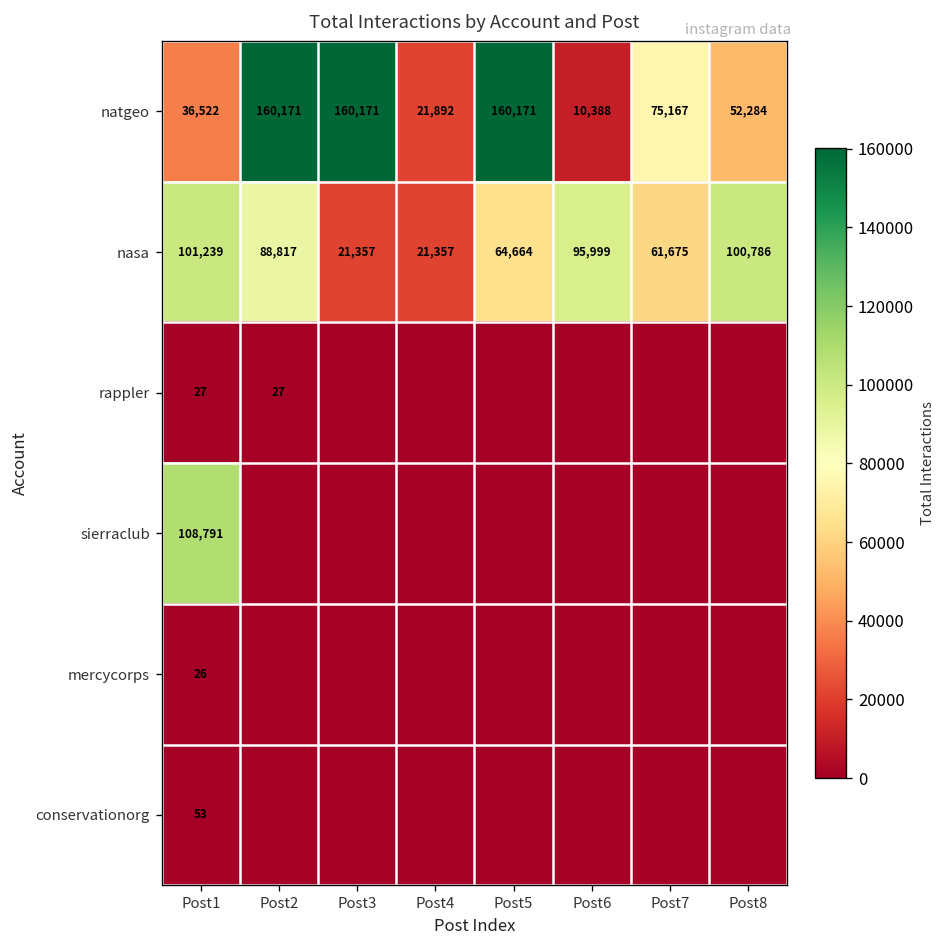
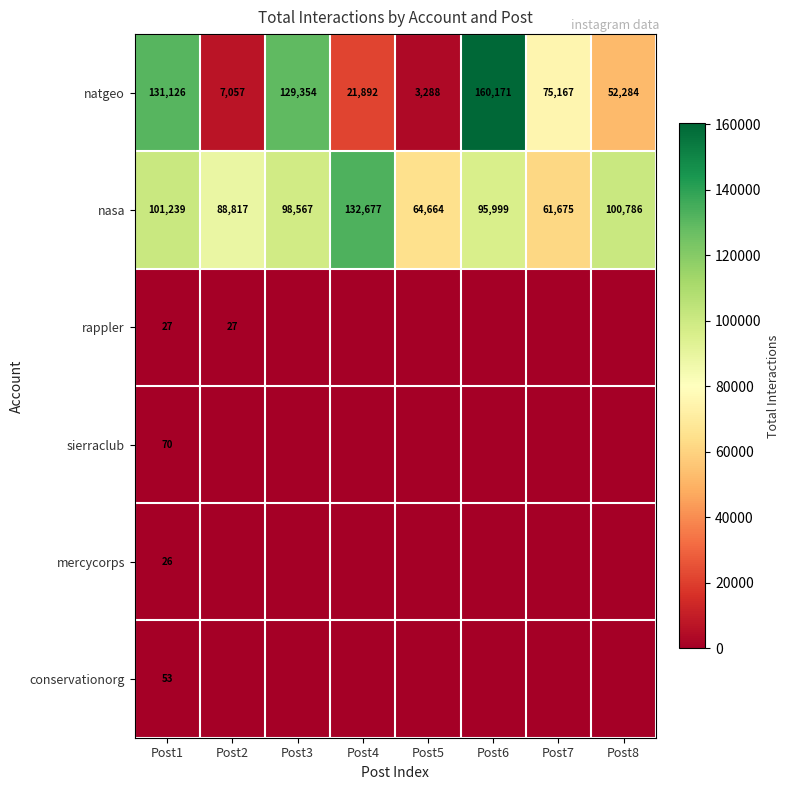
  {
    "natgeo": {
-     "Post1": "36,522",
-     "Post2": "160,171",
-     "Post3": "160,171",
+     "Post1": "131,126",
+     "Post2": "7,057",
+     "Post3": "129,354",
      "Post4": "21,892",
-     "Post5": "160,171",
-     "Post6": "10,388",
+     "Post5": "3,288",
+     "Post6": "160,171",
      "Post7": "75,167",
      "Post8": "52,284"
    },
    "nasa": {
      "Post1": "101,239",
      "Post2": "88,817",
-     "Post3": "21,357",
-     "Post4": "21,357",
+     "Post3": "98,567",
+     "Post4": "132,677",
      "Post5": "64,664",
      "Post6": "95,999",
      "Post7": "61,675",
      "Post8": "100,786"
    },
    "rappler": {
      "Post1": "27",
      "Post2": "27"
    },
    "sierraclub": {
-     "Post1": "108,791"
+     "Post1": "70"
    },
    "mercycorps": {
      "Post1": "26"
    },
    "conservationorg": {
      "Post1": "53"
    }
  }
